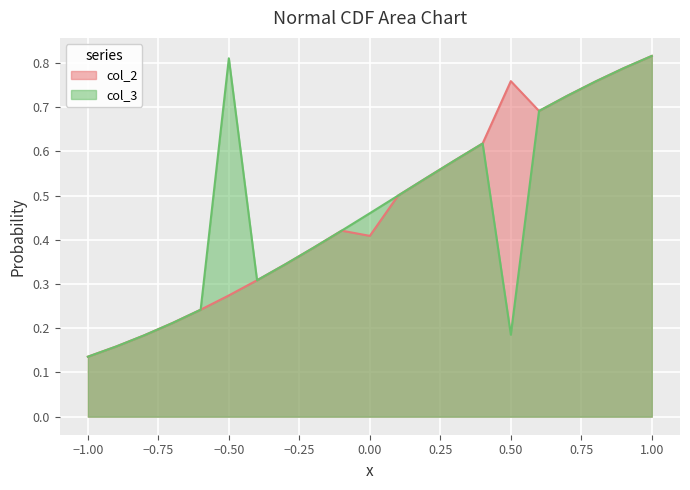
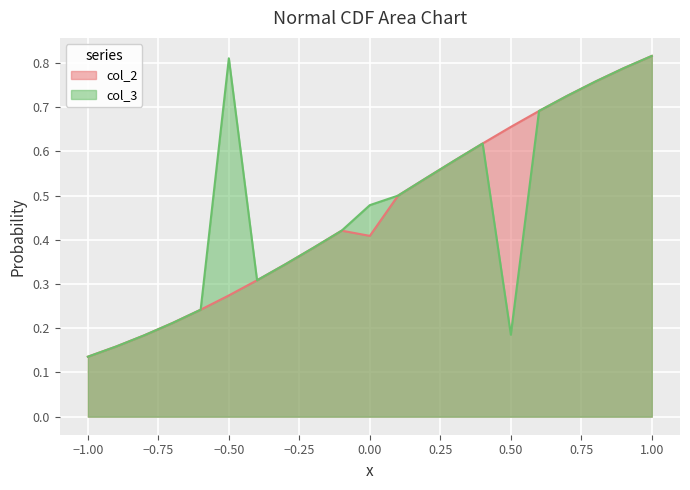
  {
    "col_2": {
      "−0.50": 0.27,
      "0.00": 0.41,
-     "0.50": 0.76
+     "0.50": 0.66
    },
    "col_3": {
      "−0.50": 0.81,
-     "0.00": 0.46,
+     "0.00": 0.48,
      "0.50": 0.19
    }
  }
